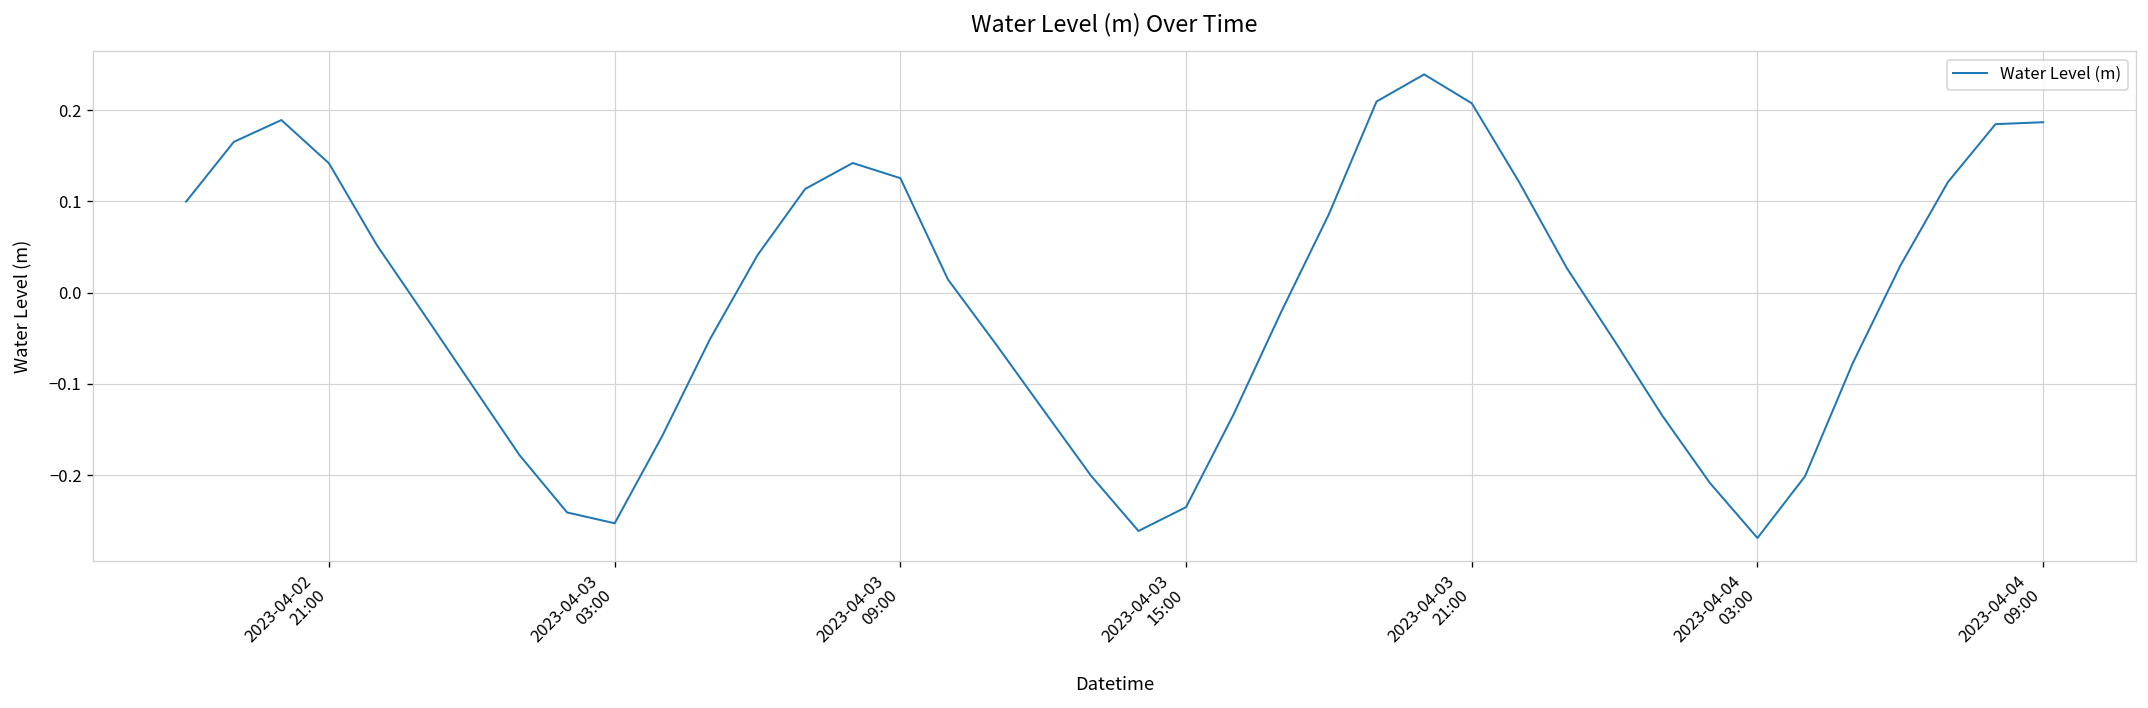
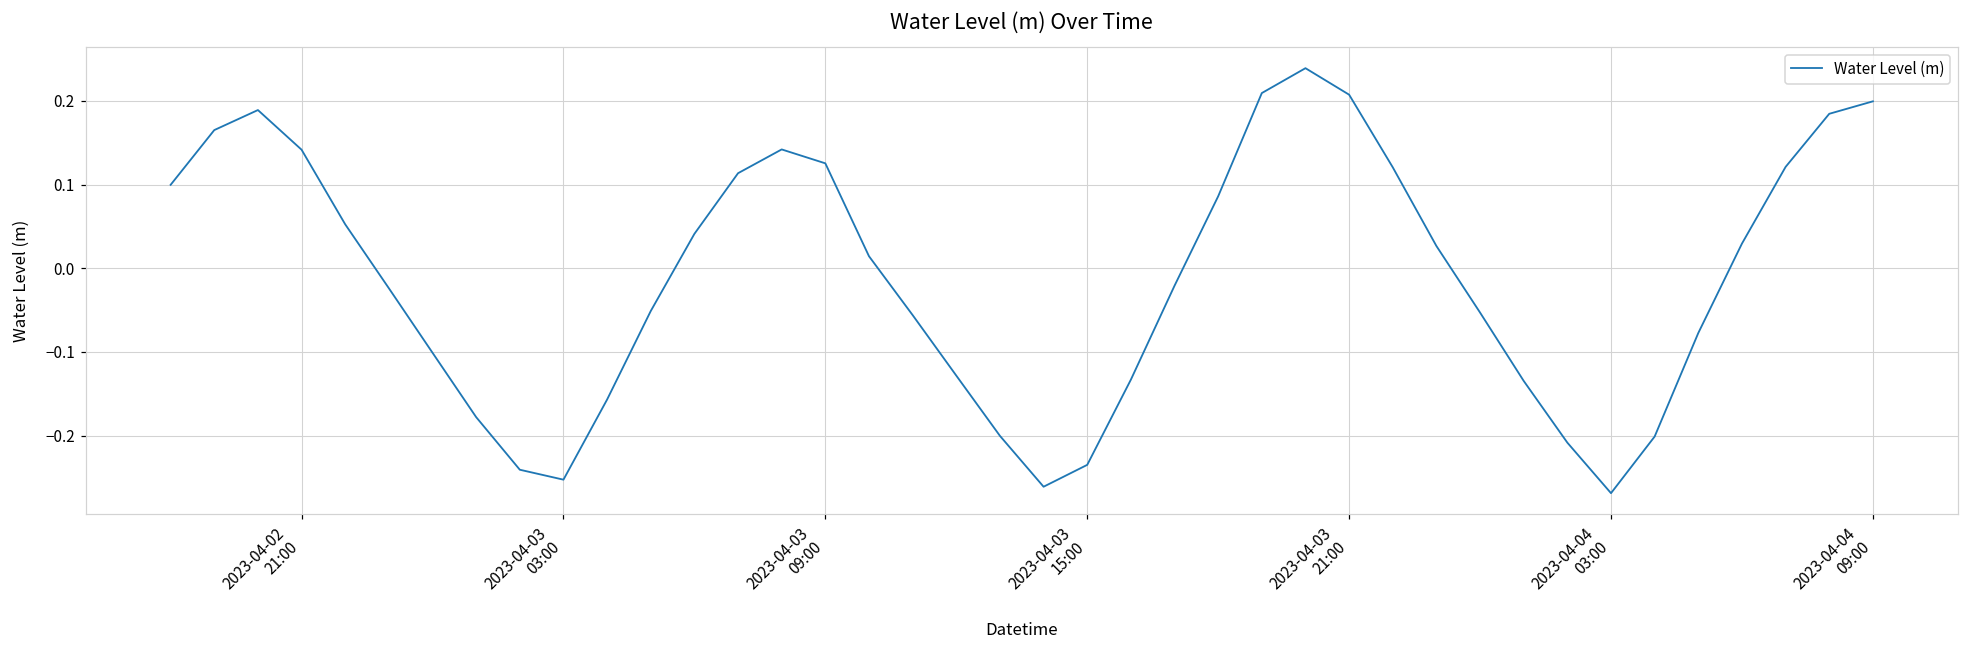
  {
    "2023-04-02 21:00": 0.14,
    "2023-04-03 03:00": -0.25,
    "2023-04-03 09:00": 0.13,
    "2023-04-03 15:00": -0.24,
    "2023-04-03 21:00": 0.21,
    "2023-04-04 03:00": -0.27,
-   "2023-04-04 09:00": 0.19
+   "2023-04-04 09:00": 0.20
  }
